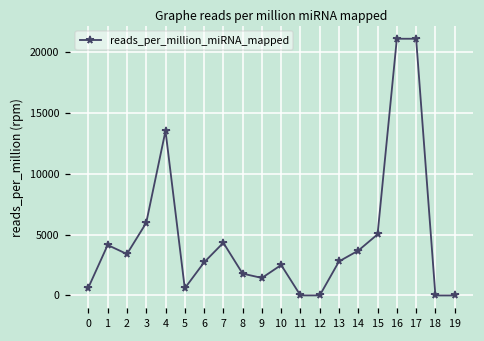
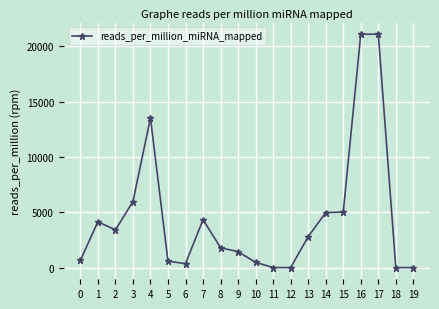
  {
    "0": 600,
    "1": 4100,
    "2": 3400,
    "3": 6000,
    "4": 13500,
    "5": 600,
-   "6": 2700,
+   "6": 400,
    "7": 4300,
    "8": 1800,
    "9": 1400,
-   "10": 2500,
+   "10": 500,
    "11": 0,
    "12": 0,
    "13": 2800,
-   "14": 3700,
+   "14": 5000,
    "15": 5000,
    "16": 21100,
    "17": 21100,
    "18": 0,
    "19": 0
  }
